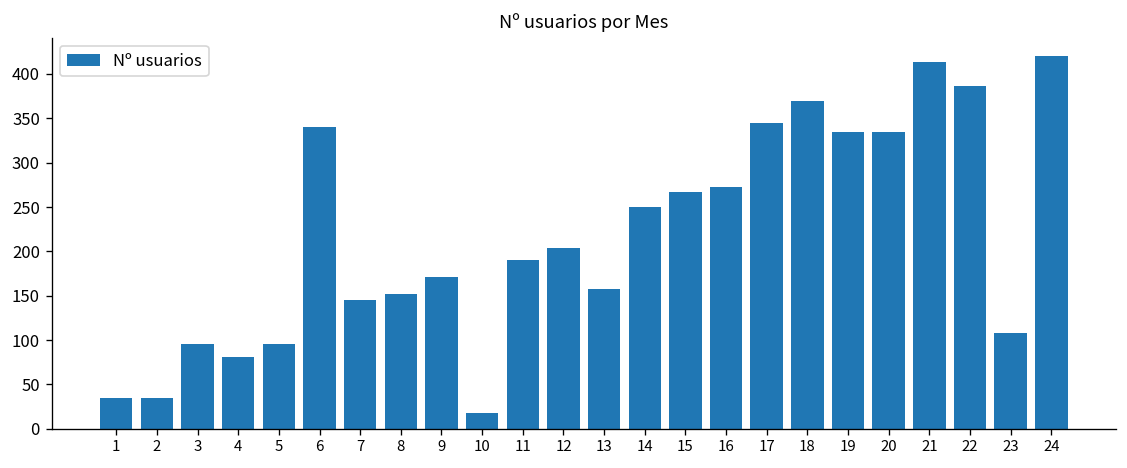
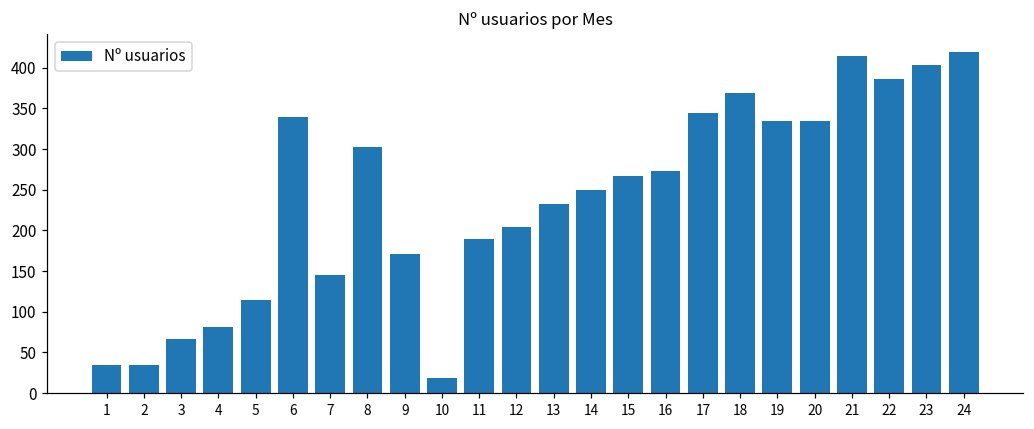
  {
    "1": 40,
    "2": 40,
-   "3": 100,
+   "3": 70,
    "4": 80,
-   "5": 100,
+   "5": 120,
    "6": 340,
    "7": 150,
-   "8": 150,
+   "8": 300,
    "9": 170,
    "10": 20,
    "11": 190,
    "12": 200,
-   "13": 160,
+   "13": 230,
    "14": 250,
    "15": 270,
    "16": 270,
    "17": 350,
    "18": 370,
    "19": 340,
    "20": 340,
    "21": 410,
    "22": 390,
-   "23": 110,
+   "23": 400,
    "24": 420
  }
